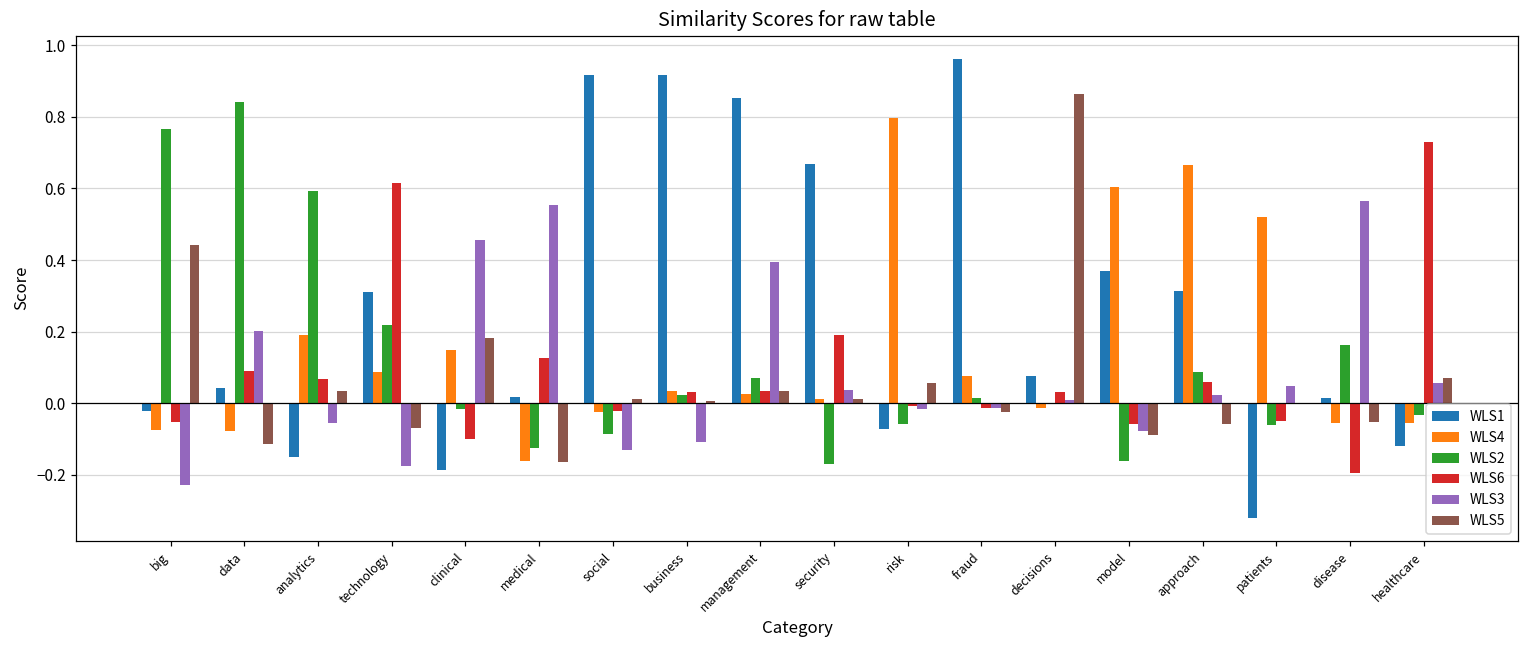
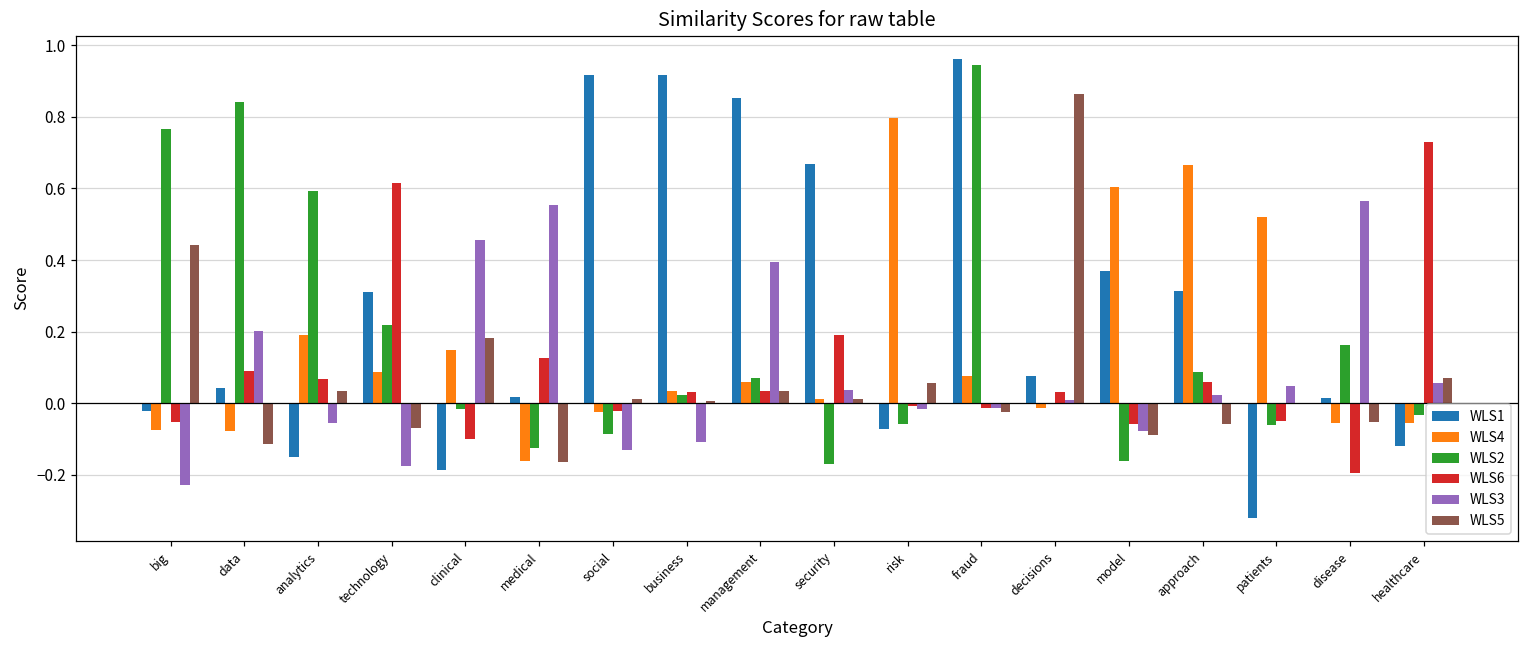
  {
    "WLS1": {
      "big": -0.02,
      "data": 0.04,
      "analytics": -0.15,
      "technology": 0.31,
      "clinical": -0.19,
      "medical": 0.02,
      "social": 0.92,
      "business": 0.92,
      "management": 0.85,
      "security": 0.67,
      "risk": -0.07,
      "fraud": 0.96,
      "decisions": 0.08,
      "model": 0.37,
      "approach": 0.31,
      "patients": -0.32,
      "disease": 0.01,
      "healthcare": -0.12
    },
    "WLS4": {
      "big": -0.08,
      "data": -0.08,
      "analytics": 0.19,
      "technology": 0.09,
      "clinical": 0.15,
      "medical": -0.16,
      "social": -0.02,
      "business": 0.03,
-     "management": 0.02,
+     "management": 0.06,
      "security": 0.01,
      "risk": 0.80,
      "fraud": 0.08,
      "decisions": -0.01,
      "model": 0.60,
      "approach": 0.67,
      "patients": 0.52,
      "disease": -0.05,
      "healthcare": -0.05
    },
    "WLS2": {
      "big": 0.77,
      "data": 0.84,
      "analytics": 0.59,
      "technology": 0.22,
      "clinical": -0.02,
      "medical": -0.13,
      "social": -0.09,
      "business": 0.02,
      "management": 0.07,
      "security": -0.17,
      "risk": -0.06,
-     "fraud": 0.01,
+     "fraud": 0.94,
      "model": -0.16,
      "approach": 0.09,
      "patients": -0.06,
      "disease": 0.16,
      "healthcare": -0.03
    },
    "WLS6": {
      "big": -0.05,
      "data": 0.09,
      "analytics": 0.07,
      "technology": 0.61,
      "clinical": -0.10,
      "medical": 0.13,
      "social": -0.02,
      "business": 0.03,
      "management": 0.03,
      "security": 0.19,
      "fraud": -0.01,
      "decisions": 0.03,
      "model": -0.06,
      "approach": 0.06,
      "patients": -0.05,
      "disease": -0.20
    },
    "WLS3": {
      "big": -0.23,
      "data": 0.20,
      "analytics": -0.06,
      "technology": -0.18,
      "clinical": 0.45,
      "medical": 0.55,
      "social": -0.13,
      "business": -0.11,
      "management": 0.39,
      "security": 0.04,
      "risk": -0.02,
      "fraud": -0.01,
      "model": -0.08,
      "approach": 0.02,
      "patients": 0.05,
      "disease": 0.57,
      "healthcare": 0.06
    },
    "WLS5": {
      "big": 0.44,
      "data": -0.11,
      "analytics": 0.03,
      "technology": -0.07,
      "clinical": 0.18,
      "medical": -0.17,
      "social": 0.01,
      "management": 0.03,
      "security": 0.01,
      "risk": 0.06,
      "fraud": -0.02,
      "decisions": 0.86,
      "model": -0.09,
      "approach": -0.06,
      "disease": -0.05,
      "healthcare": 0.07
    }
  }
